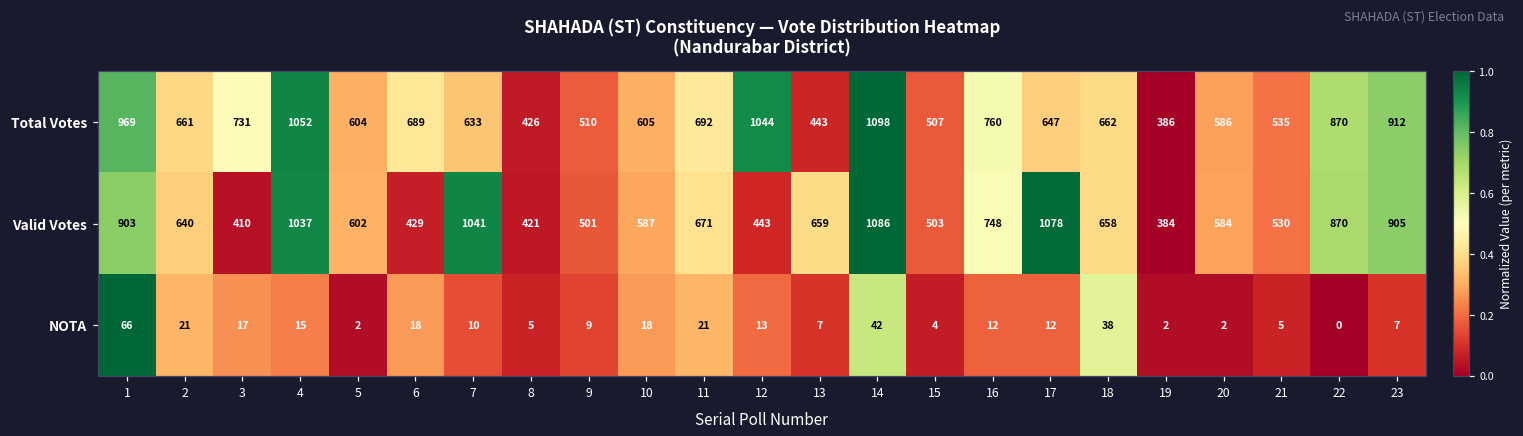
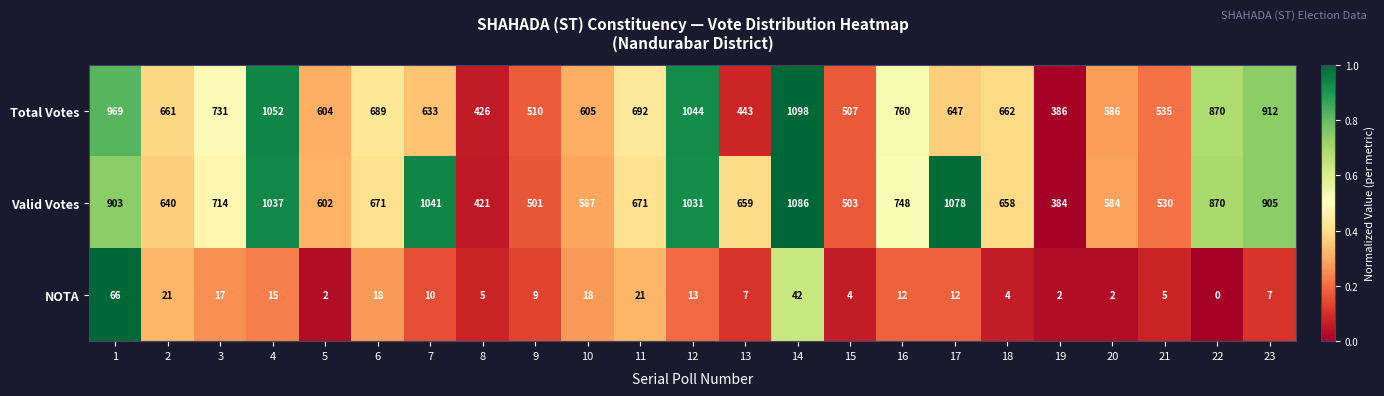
  {
    "Total Votes": {
      "1": 969,
      "2": 661,
      "3": 731,
      "4": 1052,
      "5": 604,
      "6": 689,
      "7": 633,
      "8": 426,
      "9": 510,
      "10": 605,
      "11": 692,
      "12": 1044,
      "13": 443,
      "14": 1098,
      "15": 507,
      "16": 760,
      "17": 647,
      "18": 662,
      "19": 386,
      "20": 586,
      "21": 535,
      "22": 870,
      "23": 912
    },
    "Valid Votes": {
      "1": 903,
      "2": 640,
-     "3": 410,
+     "3": 714,
      "4": 1037,
      "5": 602,
-     "6": 429,
+     "6": 671,
      "7": 1041,
      "8": 421,
      "9": 501,
      "10": 587,
      "11": 671,
-     "12": 443,
+     "12": 1031,
      "13": 659,
      "14": 1086,
      "15": 503,
      "16": 748,
      "17": 1078,
      "18": 658,
      "19": 384,
      "20": 584,
      "21": 530,
      "22": 870,
      "23": 905
    },
    "NOTA": {
      "1": 66,
      "2": 21,
      "3": 17,
      "4": 15,
      "5": 2,
      "6": 18,
      "7": 10,
      "8": 5,
      "9": 9,
      "10": 18,
      "11": 21,
      "12": 13,
      "13": 7,
      "14": 42,
      "15": 4,
      "16": 12,
      "17": 12,
-     "18": 38,
+     "18": 4,
      "19": 2,
      "20": 2,
      "21": 5,
      "22": 0,
      "23": 7
    }
  }
